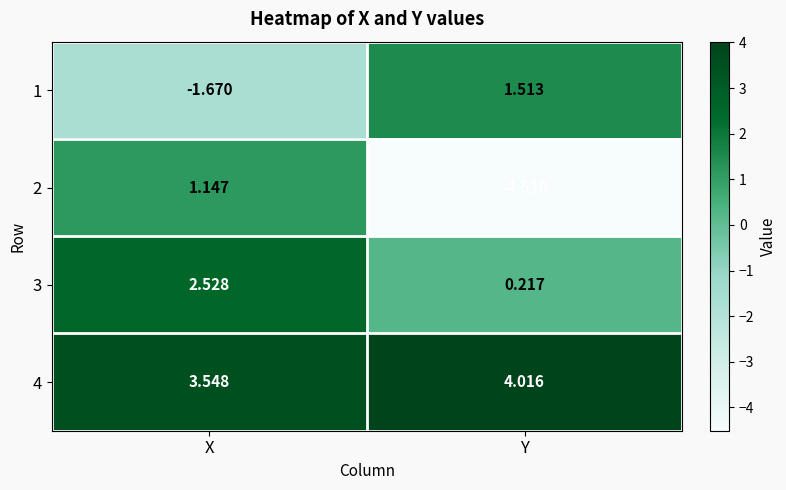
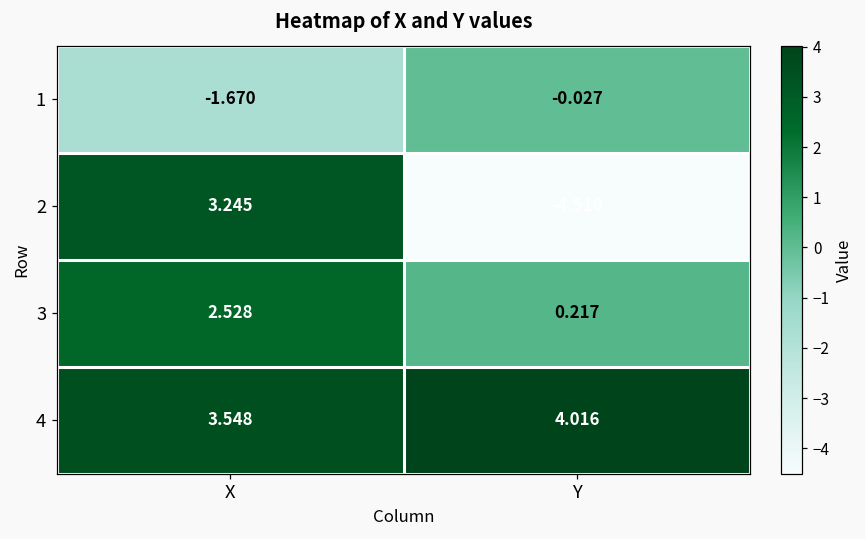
  {
    "1": {
      "X": -1.670,
-     "Y": 1.513
+     "Y": -0.027
    },
    "2": {
-     "X": 1.147
+     "X": 3.245
    },
    "3": {
      "X": 2.528,
      "Y": 0.217
    },
    "4": {
      "X": 3.548,
      "Y": 4.016
    }
  }
